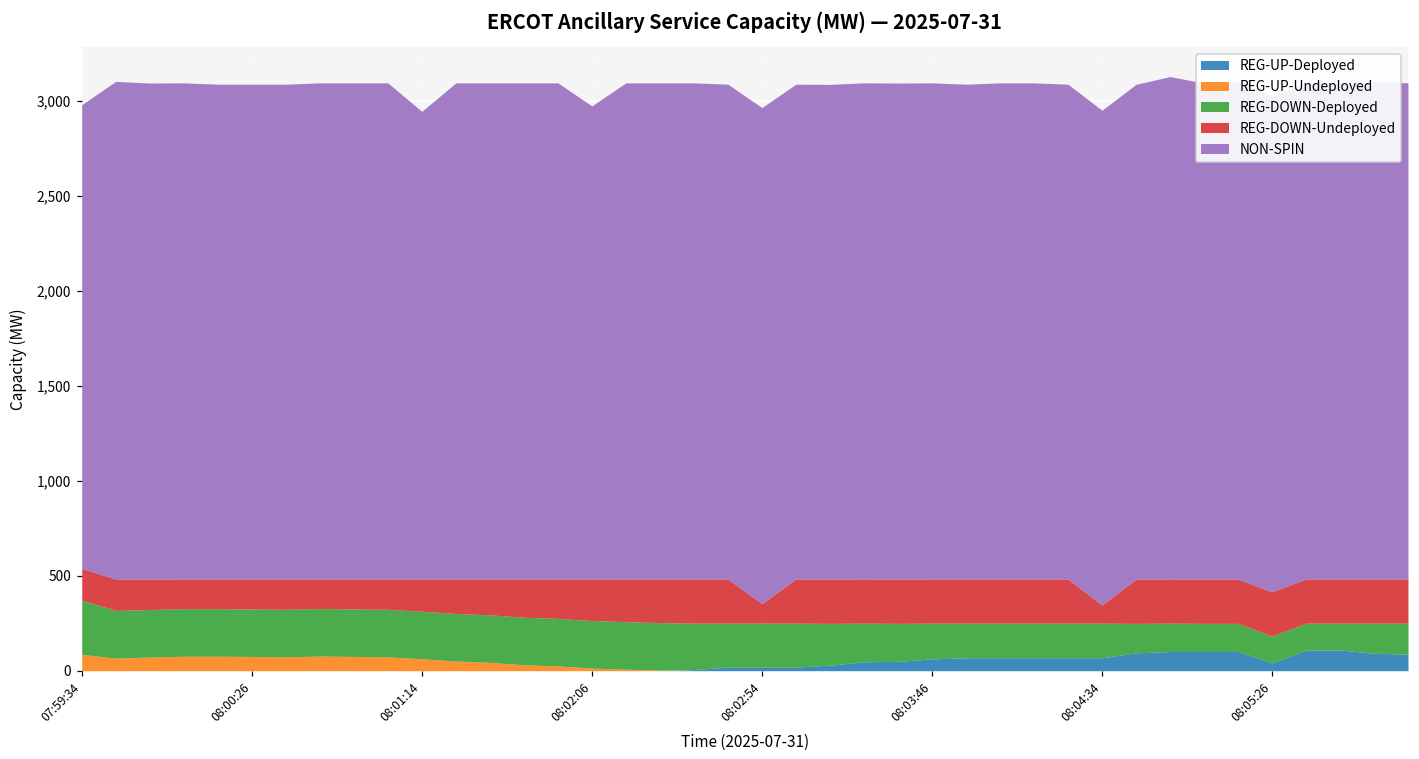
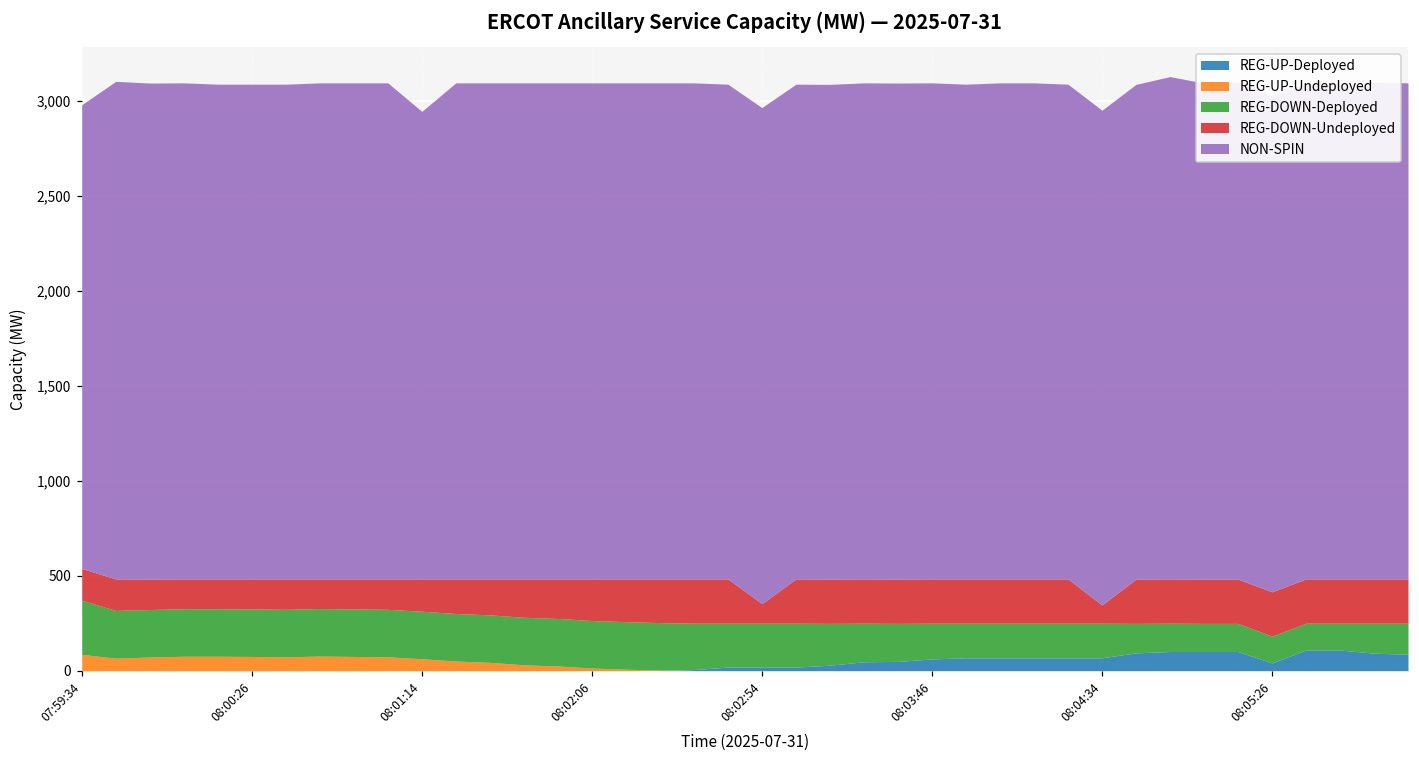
  {
    "REG-UP-Deployed": {
      "07:59:34": "0",
      "08:00:26": "0",
      "08:01:14": "0"
    },
    "REG-DOWN-Deployed": {
      "07:59:34": "290",
      "08:00:26": "250",
      "08:01:14": "250",
      "08:02:06": "250",
      "08:02:54": "230",
      "08:03:46": "190",
      "08:04:34": "180",
      "08:05:26": "140"
    },
    "REG-DOWN-Undeployed": {
      "07:59:34": "170",
      "08:00:26": "160",
      "08:01:14": "170",
      "08:02:06": "220",
      "08:02:54": "100",
      "08:03:46": "230",
      "08:04:34": "100",
      "08:05:26": "230"
    },
    "NON-SPIN": {
      "07:59:34": "2,440",
      "08:00:26": "2,600",
      "08:01:14": "2,460",
-     "08:02:06": "2,490",
+     "08:02:06": "2,610",
      "08:02:54": "2,610",
      "08:03:46": "2,610",
      "08:04:34": "2,600"
    }
  }
